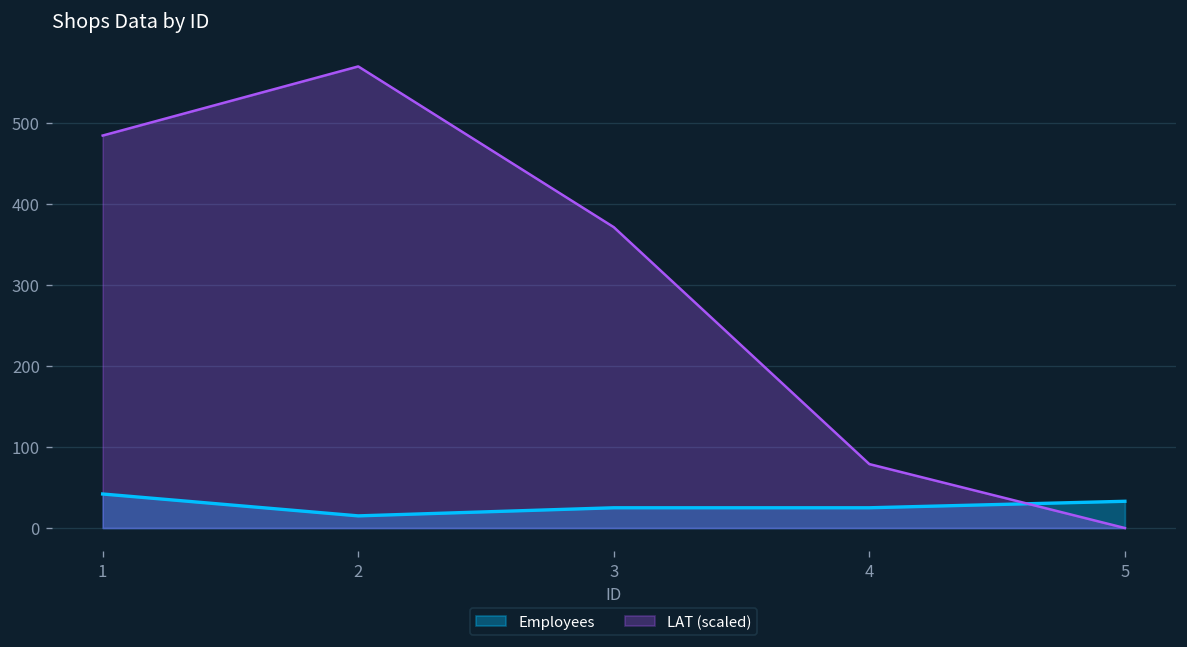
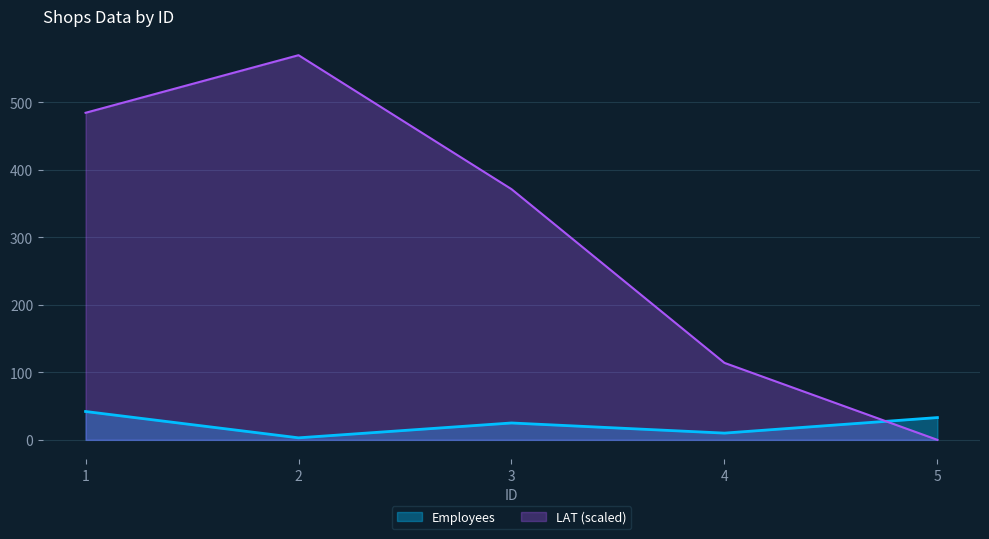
  {
    "Employees": {
      "1": 40,
-     "2": 20,
+     "2": 0,
      "3": 30,
-     "4": 30,
+     "4": 10,
      "5": 30
    },
    "LAT (scaled)": {
      "1": 480,
      "2": 570,
      "3": 370,
-     "4": 80,
+     "4": 110,
      "5": 0
    }
  }
